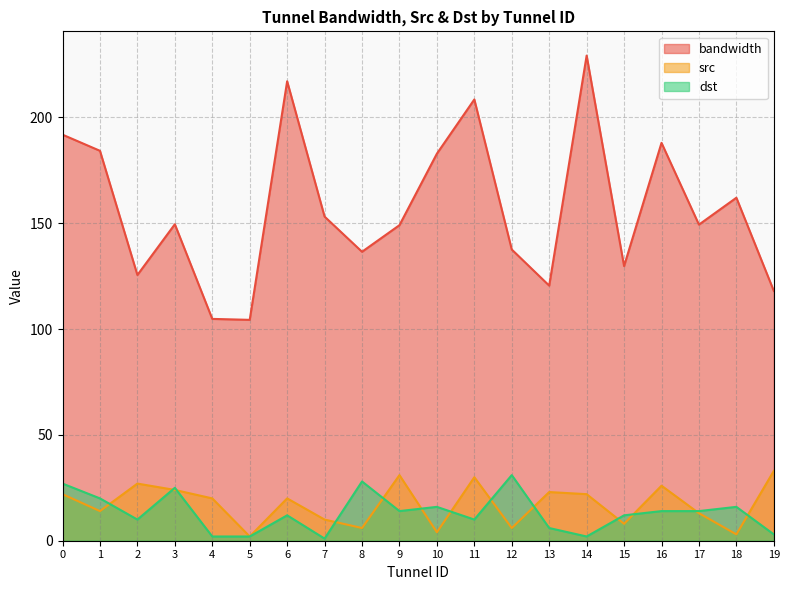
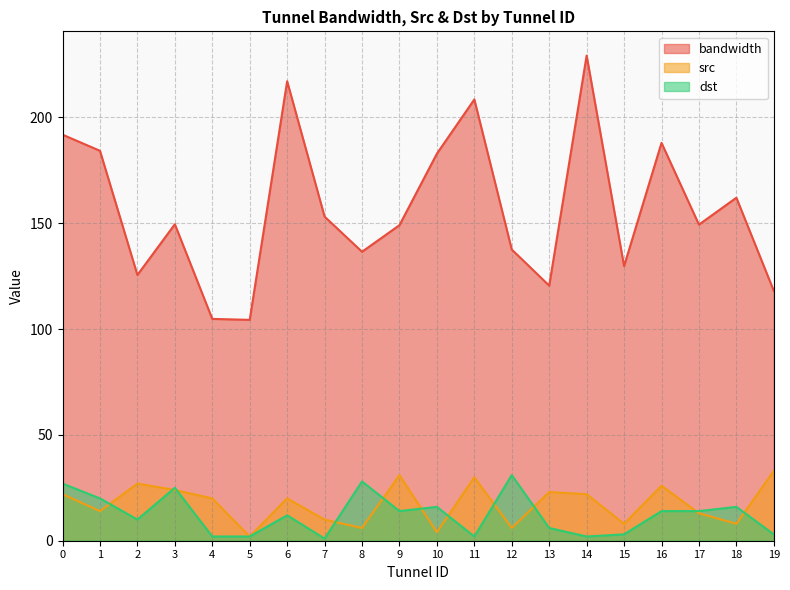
  {
    "bandwidth": {
      "0": 192,
      "1": 184,
      "2": 126,
      "3": 150,
      "4": 105,
      "5": 104,
      "6": 217,
      "7": 153,
      "8": 137,
      "9": 149,
      "10": 183,
      "11": 209,
      "12": 138,
      "13": 121,
      "14": 229,
      "15": 130,
      "16": 188,
      "17": 149,
      "18": 162,
      "19": 118
    },
    "src": {
      "0": 22,
      "1": 14,
      "2": 27,
      "4": 20,
      "6": 20,
      "7": 10,
      "8": 6,
      "9": 31,
      "10": 4,
      "11": 30,
      "12": 6,
      "13": 23,
      "14": 22,
      "15": 8,
      "16": 26,
-     "18": 3,
+     "18": 8,
      "19": 33
    },
    "dst": {
      "0": 27,
      "1": 20,
      "2": 10,
      "4": 2,
      "6": 12,
      "7": 1,
      "8": 28,
      "9": 14,
      "10": 16,
-     "11": 10,
+     "11": 2,
      "12": 31,
      "13": 6,
      "14": 2,
-     "15": 12,
+     "15": 3,
      "16": 14,
      "18": 16,
      "19": 3
    }
  }
